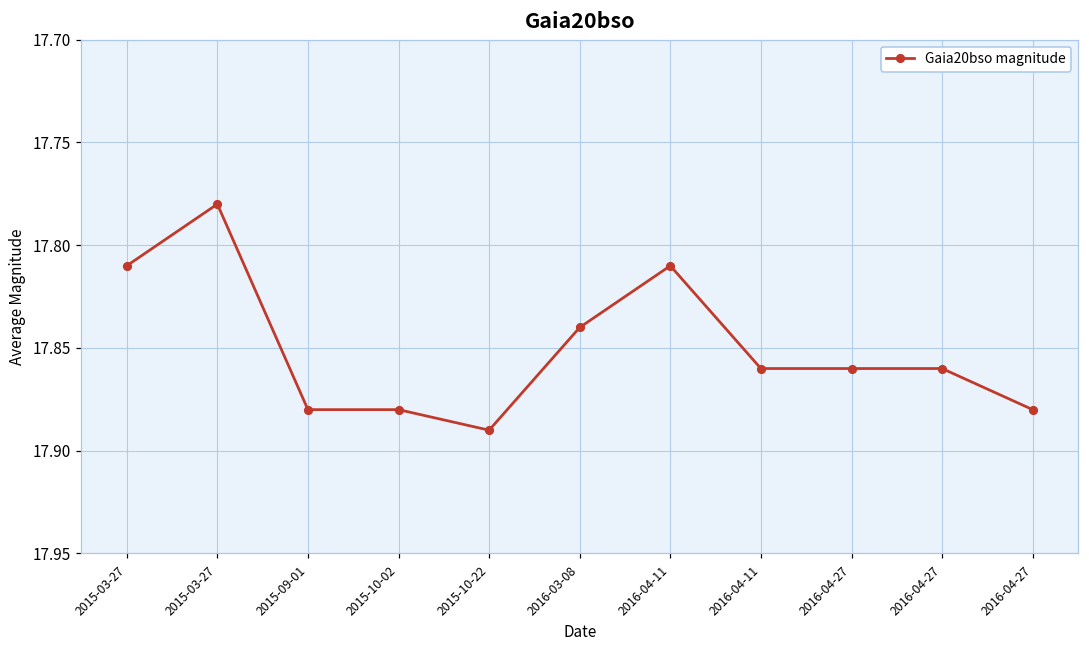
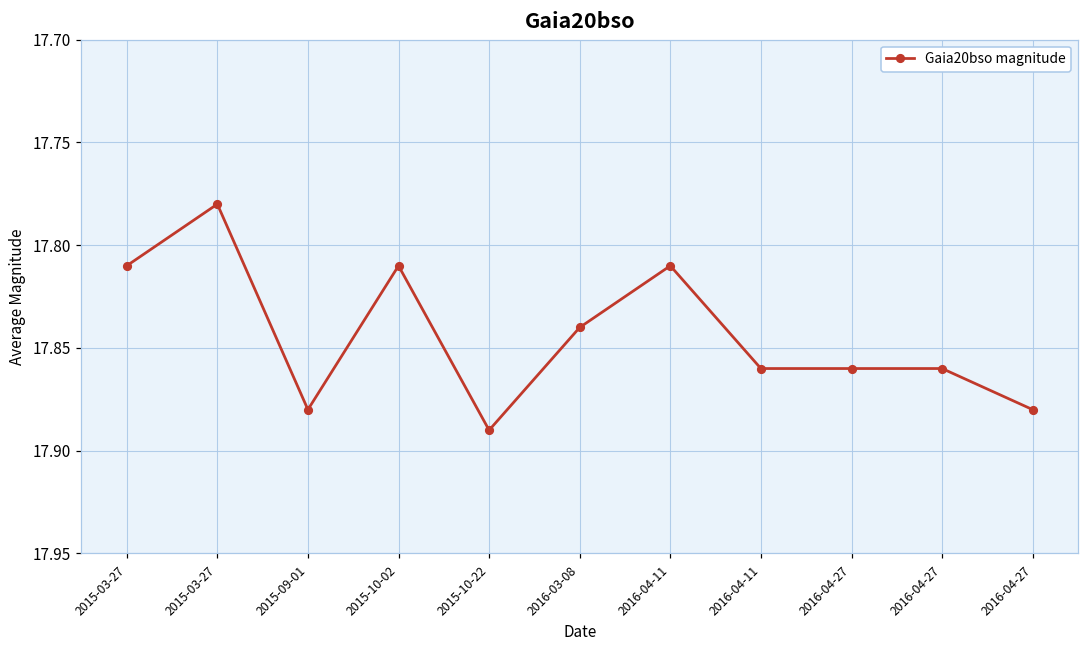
  {
    "2015-09-01": 17.88,
-   "2015-10-02": 17.88,
+   "2015-10-02": 17.81,
    "2015-10-22": 17.89,
    "2016-03-08": 17.84
  }
